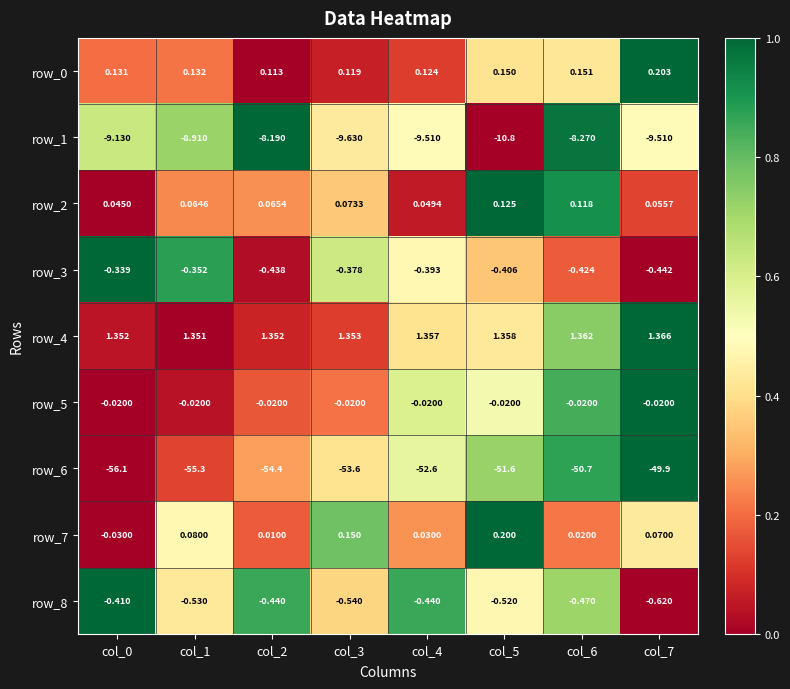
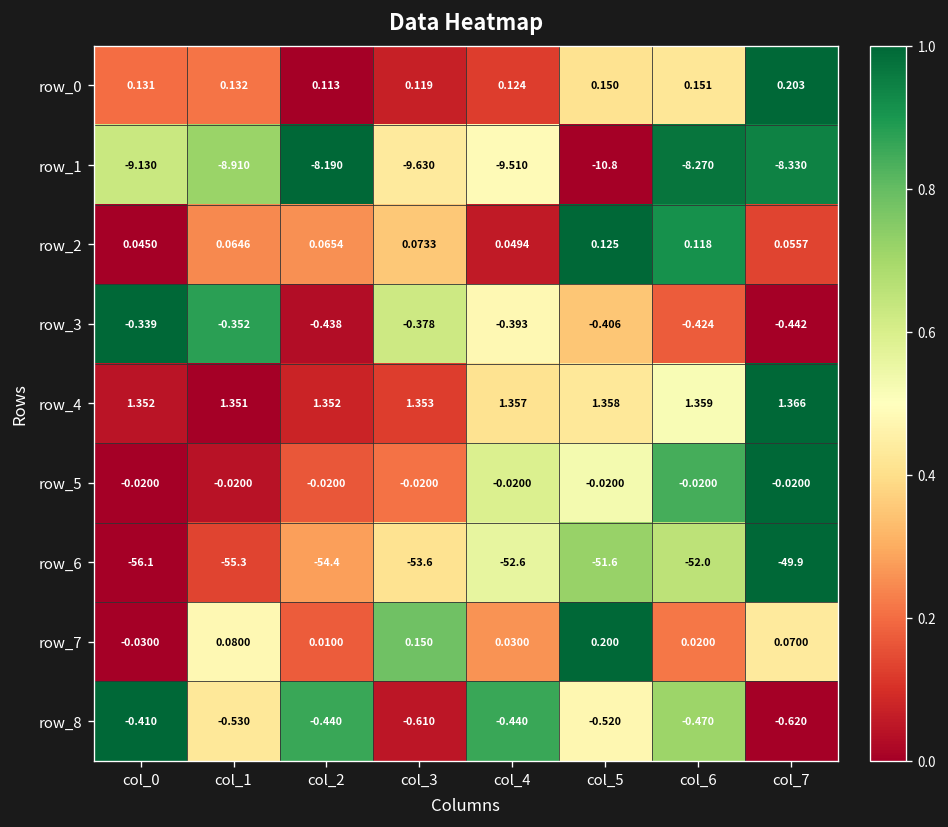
  {
    "row_0": {
      "col_0": 0.131,
      "col_1": 0.132,
      "col_2": 0.113,
      "col_3": 0.119,
      "col_4": 0.124,
      "col_5": 0.150,
      "col_6": 0.151,
      "col_7": 0.203
    },
    "row_1": {
      "col_0": -9.130,
      "col_1": -8.910,
      "col_2": -8.190,
      "col_3": -9.630,
      "col_4": -9.510,
      "col_5": -10.8,
      "col_6": -8.270,
-     "col_7": -9.510
+     "col_7": -8.330
    },
    "row_2": {
      "col_0": 0.0450,
      "col_1": 0.0646,
      "col_2": 0.0654,
      "col_3": 0.0733,
      "col_4": 0.0494,
      "col_5": 0.125,
      "col_6": 0.118,
      "col_7": 0.0557
    },
    "row_3": {
      "col_0": -0.339,
      "col_1": -0.352,
      "col_2": -0.438,
      "col_3": -0.378,
      "col_4": -0.393,
      "col_5": -0.406,
      "col_6": -0.424,
      "col_7": -0.442
    },
    "row_4": {
      "col_0": 1.352,
      "col_1": 1.351,
      "col_2": 1.352,
      "col_3": 1.353,
      "col_4": 1.357,
      "col_5": 1.358,
-     "col_6": 1.362,
+     "col_6": 1.359,
      "col_7": 1.366
    },
    "row_5": {
      "col_0": -0.0200,
      "col_1": -0.0200,
      "col_2": -0.0200,
      "col_3": -0.0200,
      "col_4": -0.0200,
      "col_5": -0.0200,
      "col_6": -0.0200,
      "col_7": -0.0200
    },
    "row_6": {
      "col_0": -56.1,
      "col_1": -55.3,
      "col_2": -54.4,
      "col_3": -53.6,
      "col_4": -52.6,
      "col_5": -51.6,
-     "col_6": -50.7,
+     "col_6": -52.0,
      "col_7": -49.9
    },
    "row_7": {
      "col_0": -0.0300,
      "col_1": 0.0800,
      "col_2": 0.0100,
      "col_3": 0.150,
      "col_4": 0.0300,
      "col_5": 0.200,
      "col_6": 0.0200,
      "col_7": 0.0700
    },
    "row_8": {
      "col_0": -0.410,
      "col_1": -0.530,
      "col_2": -0.440,
-     "col_3": -0.540,
+     "col_3": -0.610,
      "col_4": -0.440,
      "col_5": -0.520,
      "col_6": -0.470,
      "col_7": -0.620
    }
  }
